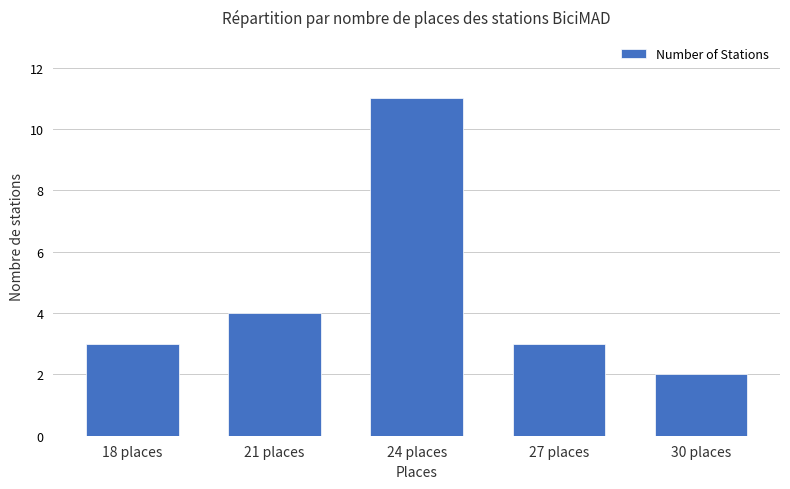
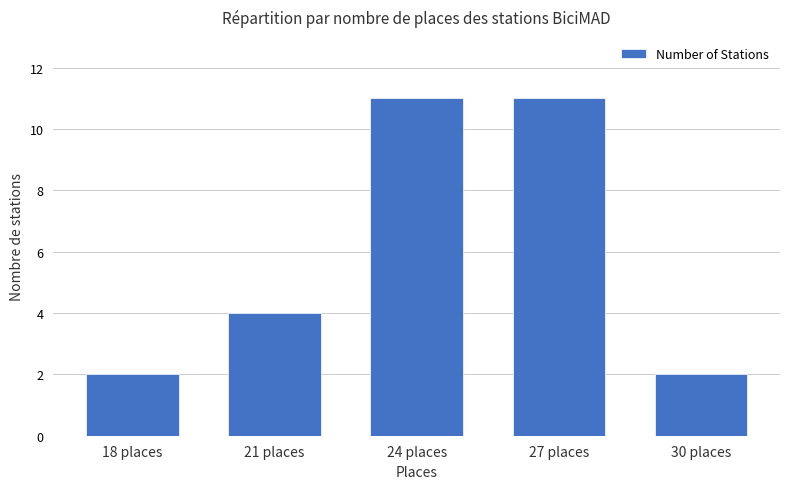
  {
-   "18 places": 3,
+   "18 places": 2,
    "21 places": 4,
    "24 places": 11,
-   "27 places": 3,
+   "27 places": 11,
    "30 places": 2
  }
